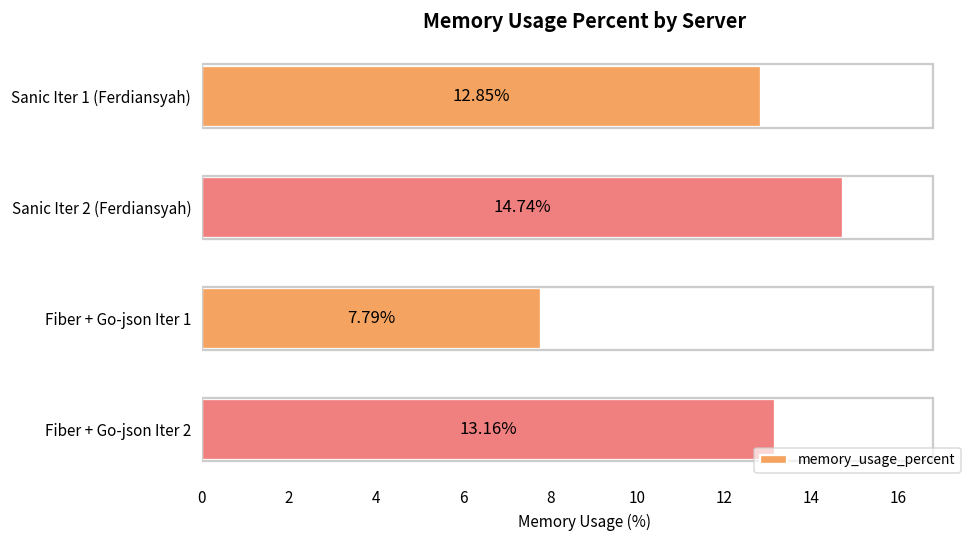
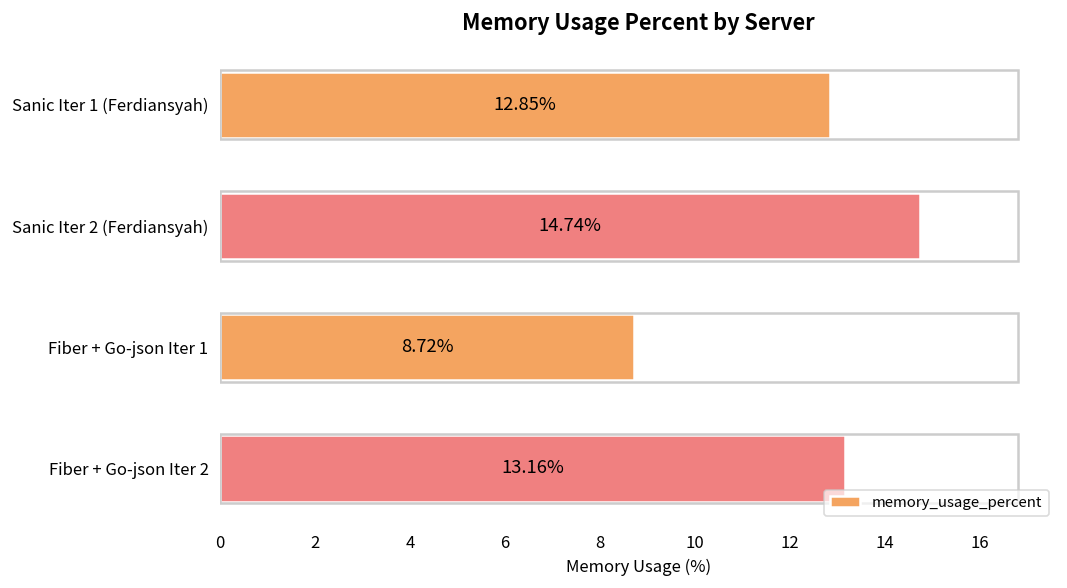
  {
    "Sanic Iter 1 (Ferdiansyah)": "12.85%",
    "Sanic Iter 2 (Ferdiansyah)": "14.74%",
-   "Fiber + Go-json Iter 1": "7.79%",
+   "Fiber + Go-json Iter 1": "8.72%",
    "Fiber + Go-json Iter 2": "13.16%"
  }
